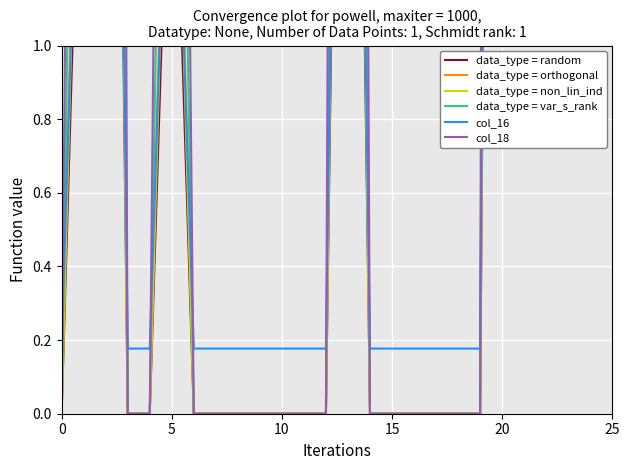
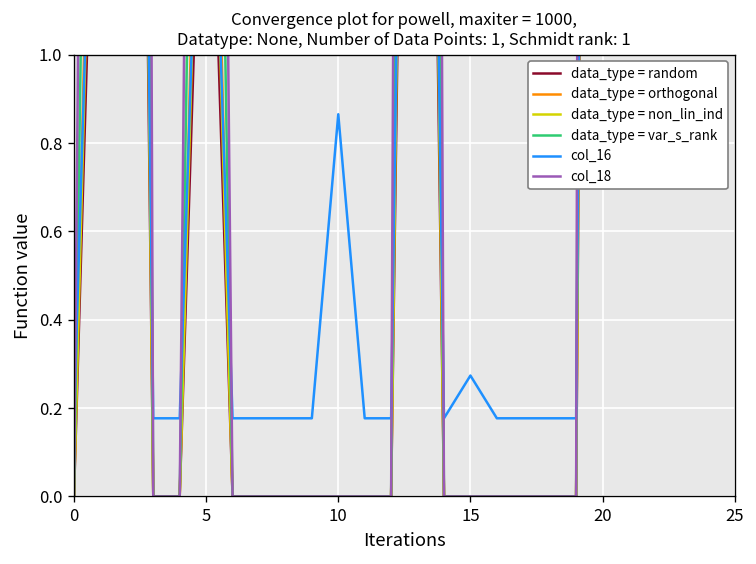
  {
    "col_16": {
      "0": 0.18,
-     "10": 0.18,
-     "15": 0.18
+     "10": 0.87,
+     "15": 0.27
    }
  }
